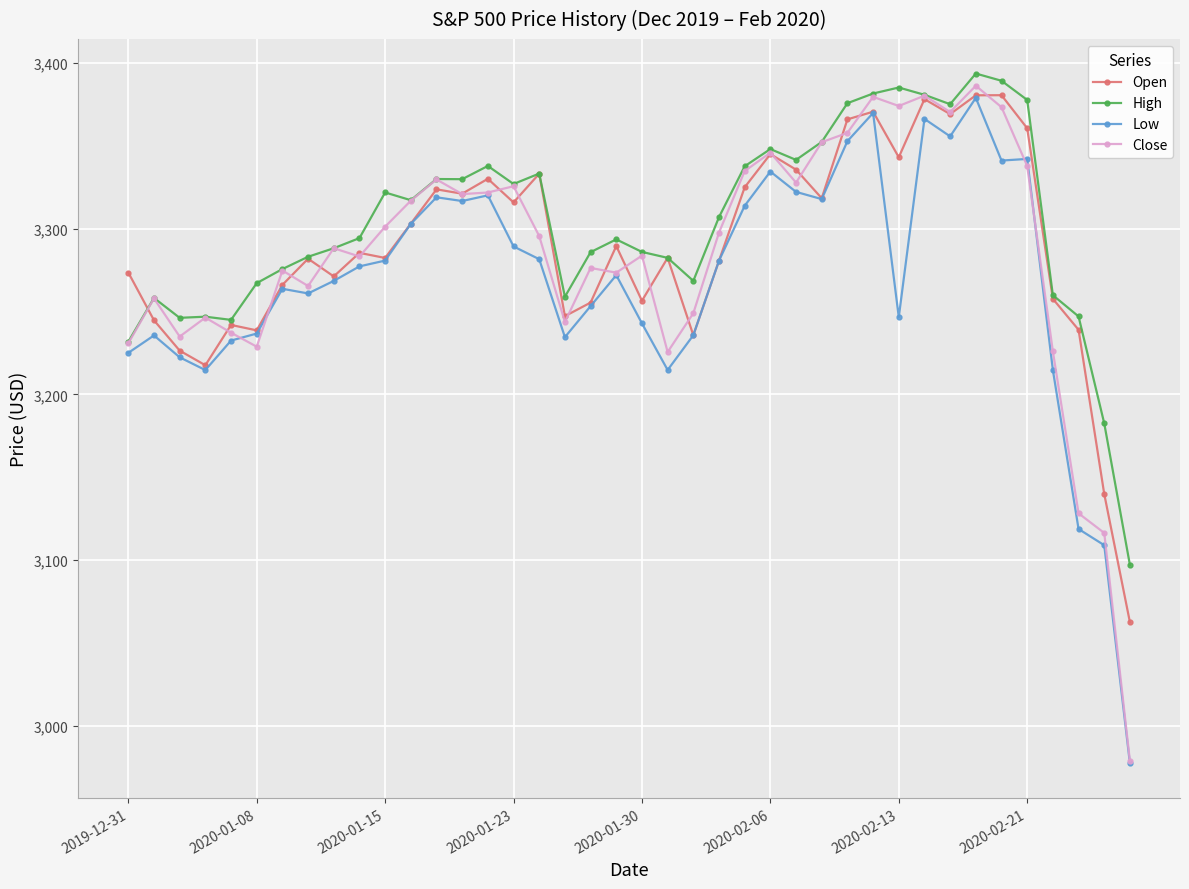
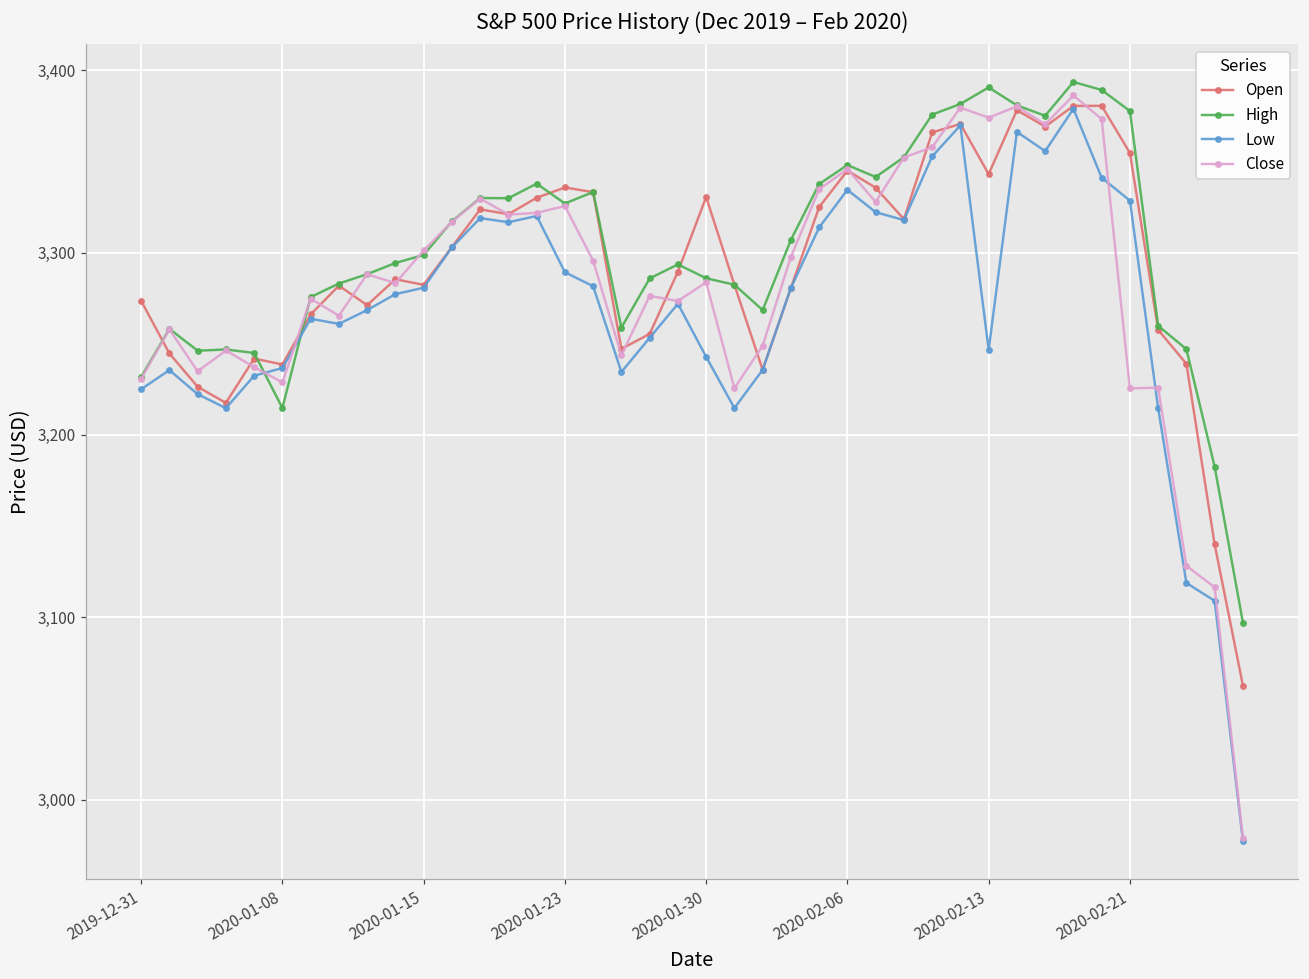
  {
    "Open": {
      "2019-12-31": "3,273",
      "2020-01-08": "3,239",
      "2020-01-15": "3,282",
-     "2020-01-23": "3,316",
-     "2020-01-30": "3,256",
+     "2020-01-23": "3,336",
+     "2020-01-30": "3,330",
      "2020-02-13": "3,343",
-     "2020-02-21": "3,361"
+     "2020-02-21": "3,355"
    },
    "High": {
-     "2020-01-08": "3,267",
-     "2020-01-15": "3,322",
+     "2020-01-08": "3,215",
+     "2020-01-15": "3,299",
      "2020-01-30": "3,286",
      "2020-02-06": "3,348",
-     "2020-02-13": "3,385",
+     "2020-02-13": "3,391",
      "2020-02-21": "3,378"
    },
    "Low": {
      "2019-12-31": "3,225",
      "2020-01-08": "3,237",
      "2020-01-15": "3,281",
      "2020-01-23": "3,289",
      "2020-01-30": "3,243",
      "2020-02-06": "3,334",
      "2020-02-13": "3,247",
-     "2020-02-21": "3,342"
+     "2020-02-21": "3,328"
    },
    "Close": {
      "2020-01-08": "3,229",
      "2020-01-15": "3,301",
      "2020-01-30": "3,284",
      "2020-02-13": "3,374",
-     "2020-02-21": "3,338"
+     "2020-02-21": "3,225"
    }
  }
